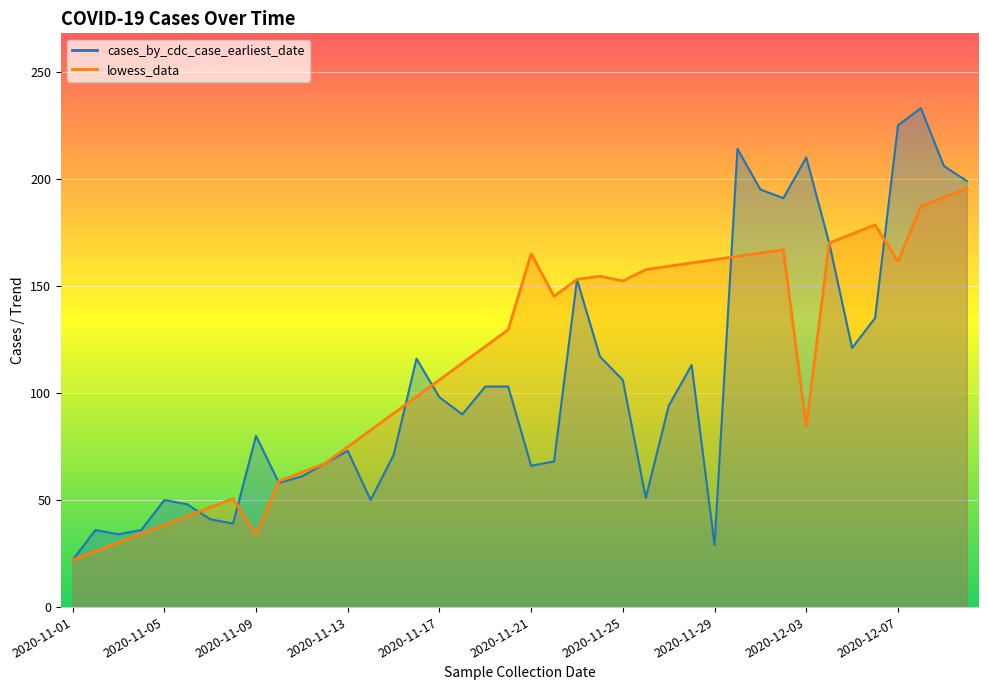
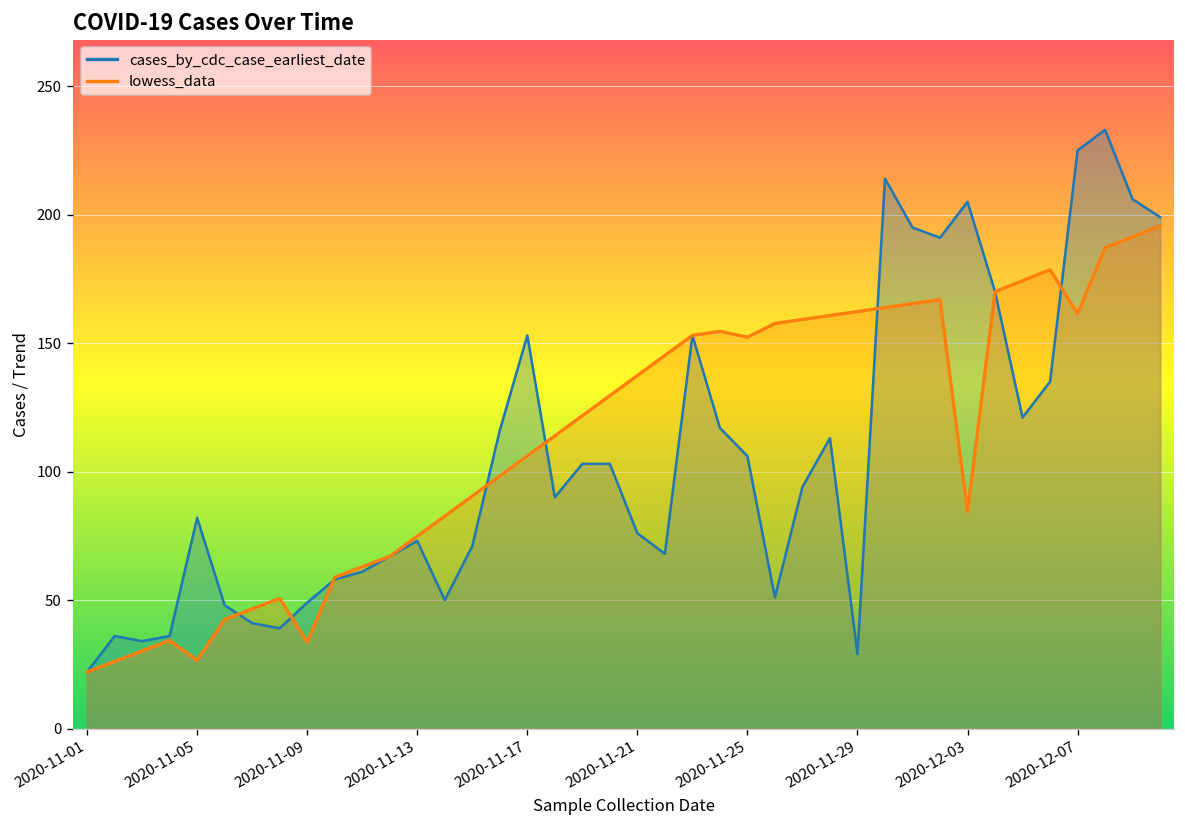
  {
    "cases_by_cdc_case_earliest_date": {
-     "2020-11-05": 50,
-     "2020-11-09": 80,
+     "2020-11-05": 82,
+     "2020-11-09": 49,
      "2020-11-13": 73,
-     "2020-11-17": 98,
-     "2020-11-21": 66,
+     "2020-11-17": 153,
+     "2020-11-21": 76,
      "2020-11-25": 106,
      "2020-11-29": 29,
-     "2020-12-03": 210,
+     "2020-12-03": 205,
      "2020-12-07": 225
    },
    "lowess_data": {
-     "2020-11-05": 38,
+     "2020-11-05": 27,
      "2020-11-09": 34,
      "2020-11-13": 75,
      "2020-11-17": 106,
-     "2020-11-21": 165,
+     "2020-11-21": 137,
      "2020-11-25": 152,
      "2020-11-29": 162,
      "2020-12-03": 84,
      "2020-12-07": 161
    }
  }
